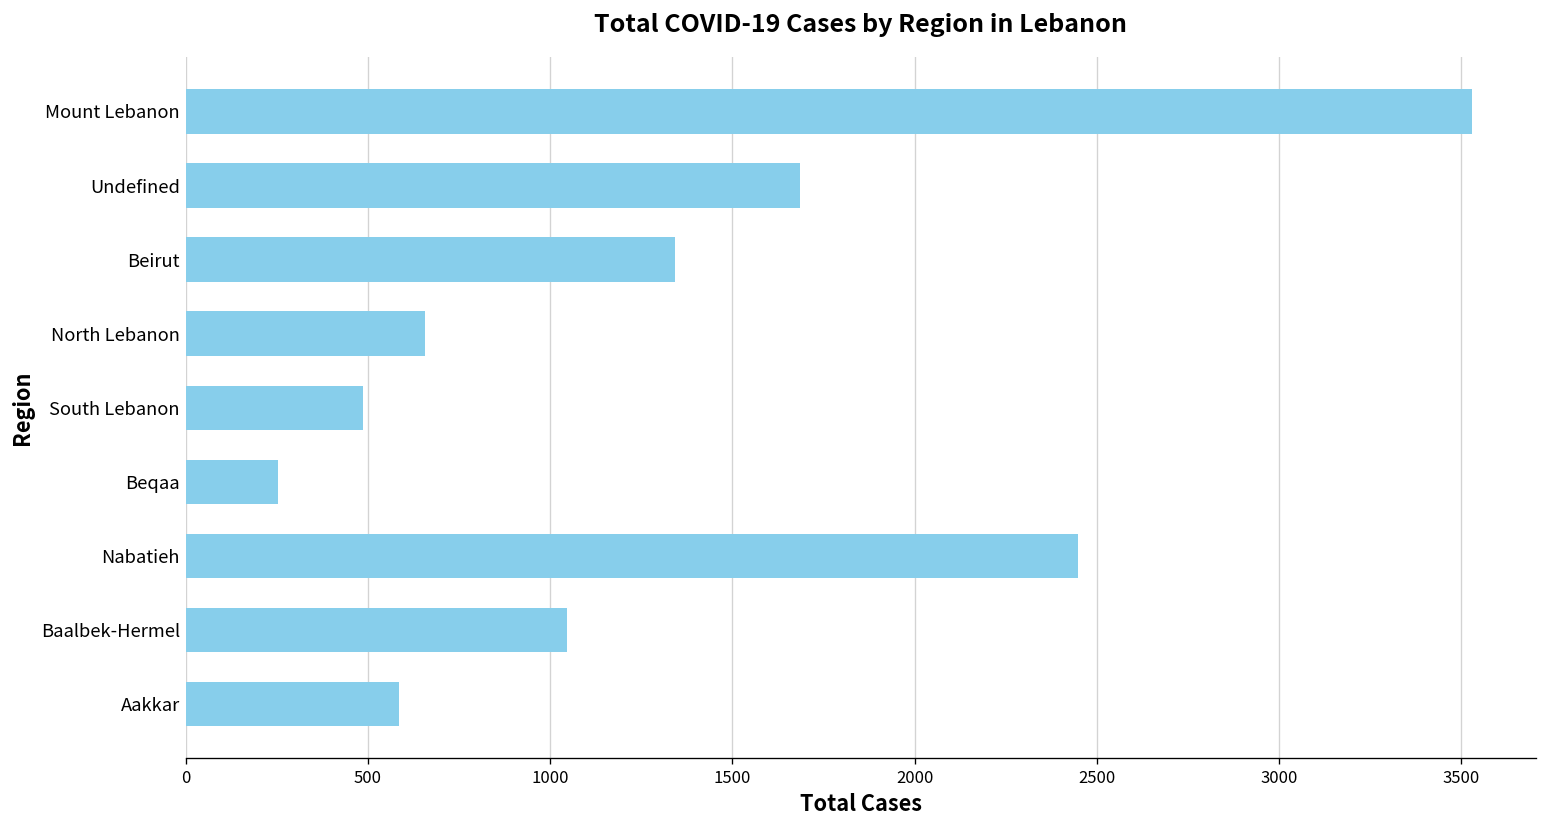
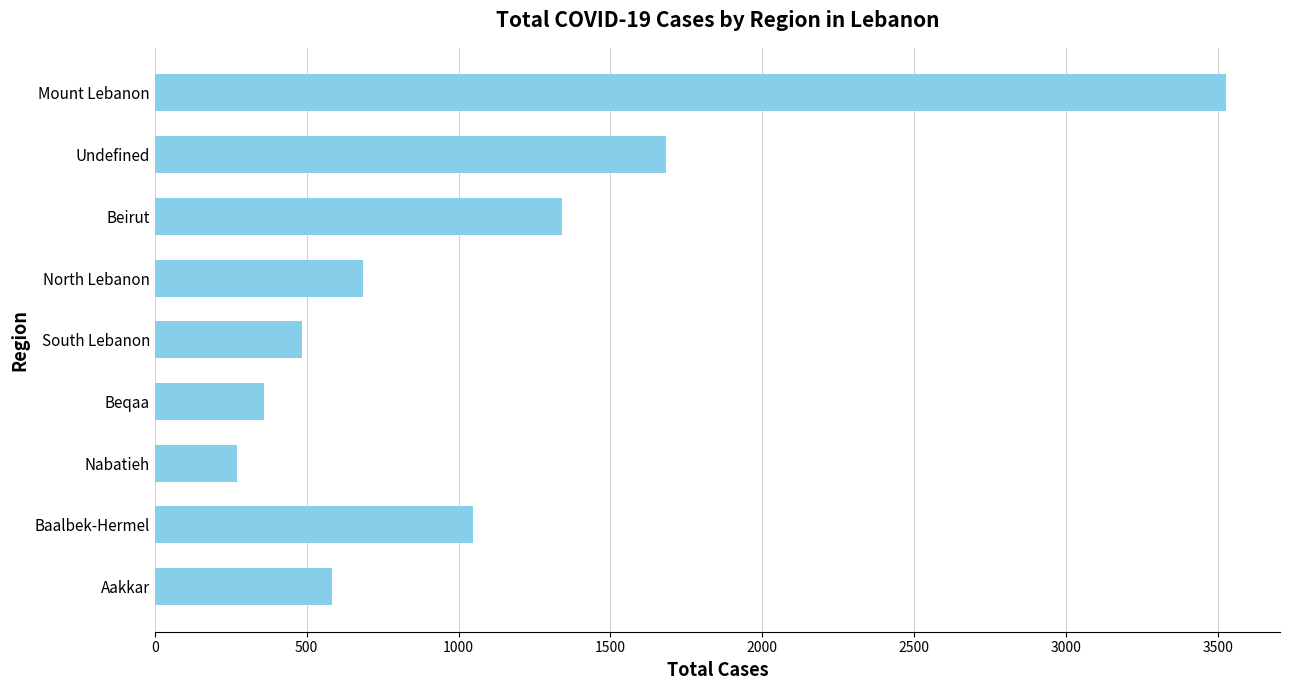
  {
    "Mount Lebanon": 3530,
    "Undefined": 1680,
    "Beirut": 1340,
-   "North Lebanon": 660,
+   "North Lebanon": 690,
    "South Lebanon": 490,
-   "Beqaa": 250,
-   "Nabatieh": 2450,
+   "Beqaa": 360,
+   "Nabatieh": 270,
    "Baalbek-Hermel": 1050,
    "Aakkar": 580
  }
